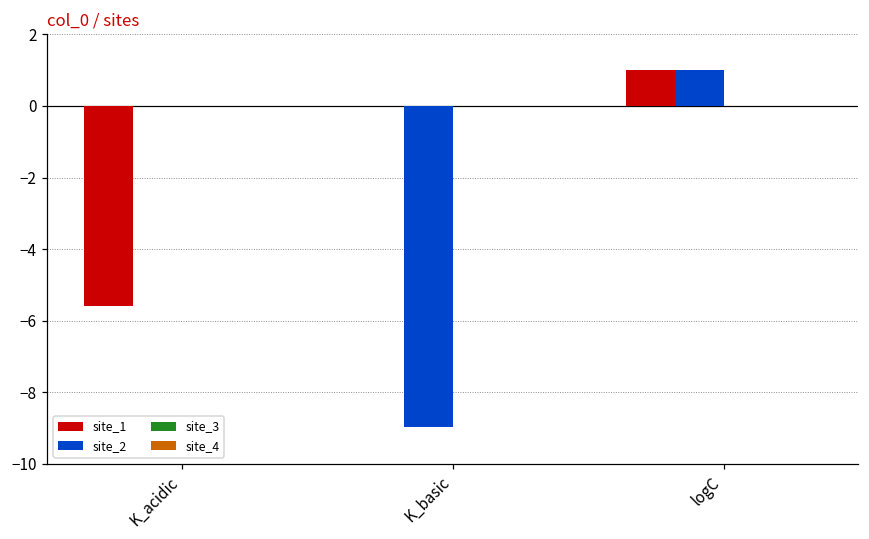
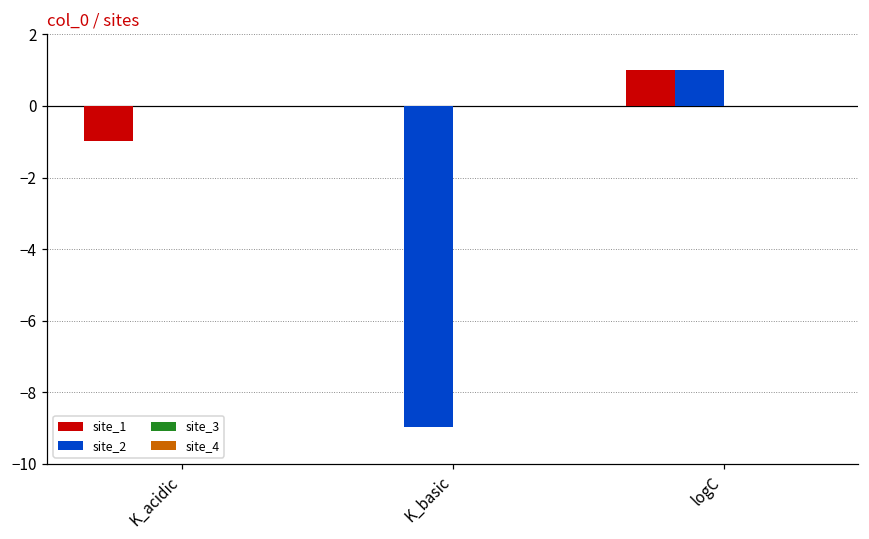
  {
    "site_1": {
-     "K_acidic": -5.6,
+     "K_acidic": -1.0,
      "K_basic": 0.0,
      "logC": 1.0
    },
    "site_2": {
      "K_acidic": 0.0,
      "K_basic": -9.0,
      "logC": 1.0
    },
    "site_3": {
      "K_acidic": 0.0,
      "K_basic": 0.0,
      "logC": 0.0
    },
    "site_4": {
      "K_acidic": 0.0,
      "K_basic": 0.0,
      "logC": 0.0
    }
  }
